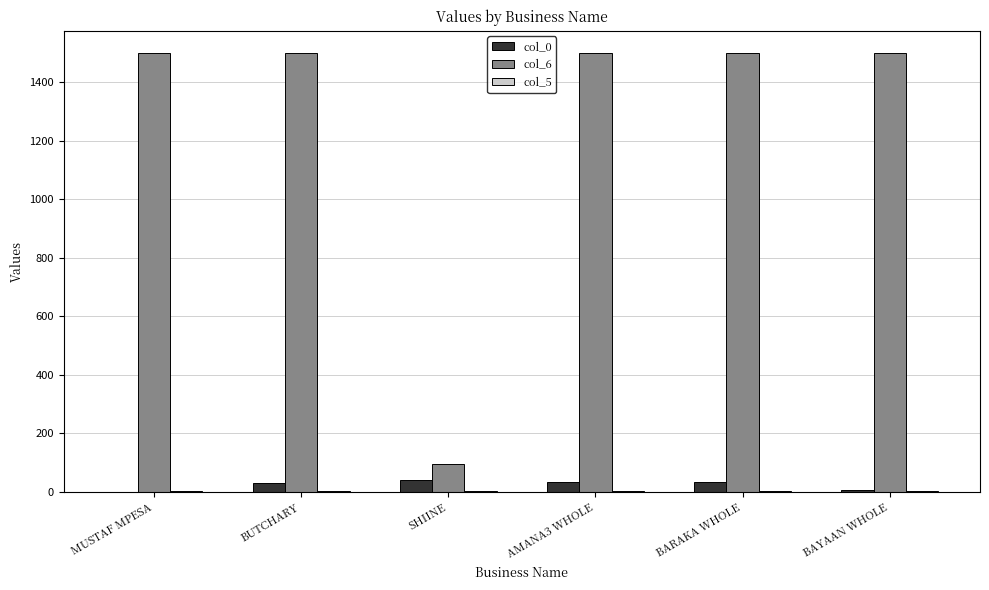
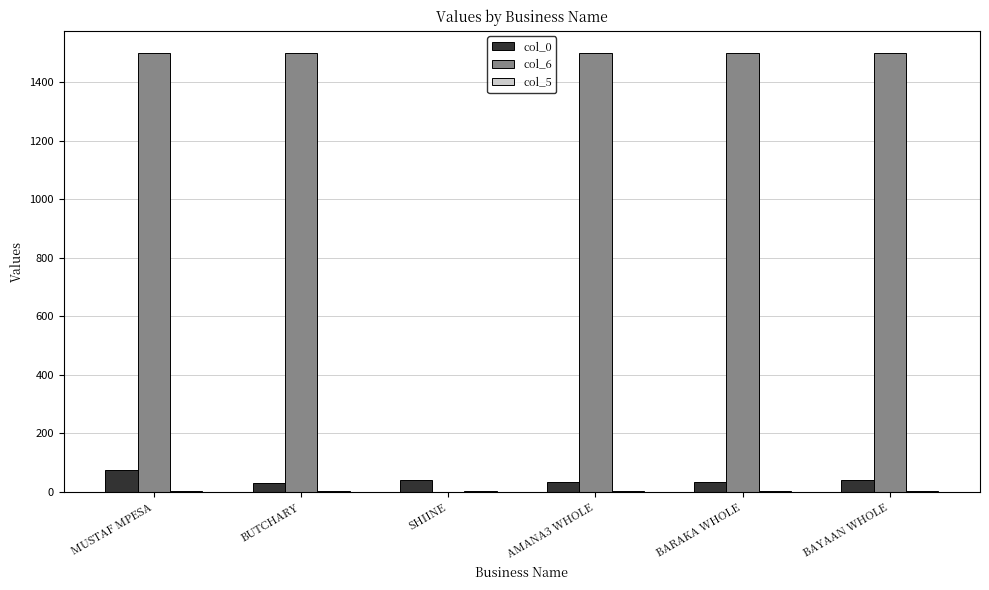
  {
    "col_0": {
-     "MUSTAF MPESA": 0,
+     "MUSTAF MPESA": 80,
      "BUTCHARY": 30,
      "SHIINE": 40,
      "AMANA3 WHOLE": 40,
      "BARAKA WHOLE": 30,
-     "BAYAAN WHOLE": 10
+     "BAYAAN WHOLE": 40
    },
    "col_6": {
      "MUSTAF MPESA": 1500,
      "BUTCHARY": 1500,
-     "SHIINE": 100,
+     "SHIINE": 0,
      "AMANA3 WHOLE": 1500,
      "BARAKA WHOLE": 1500,
      "BAYAAN WHOLE": 1500
    }
  }
